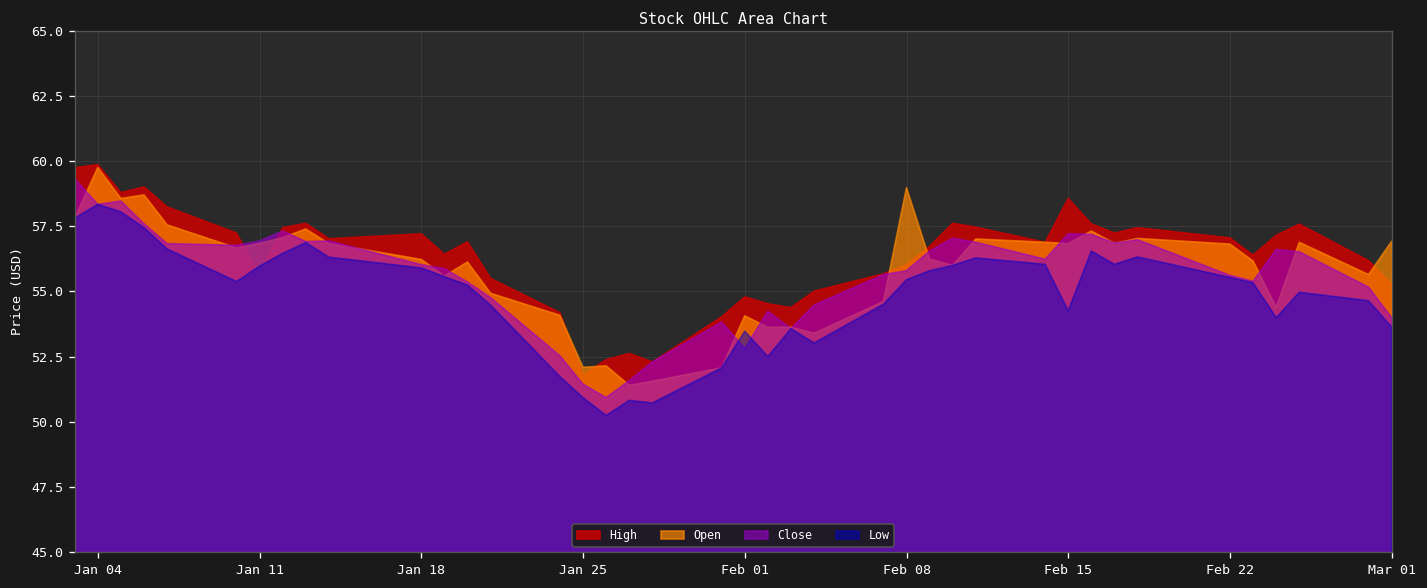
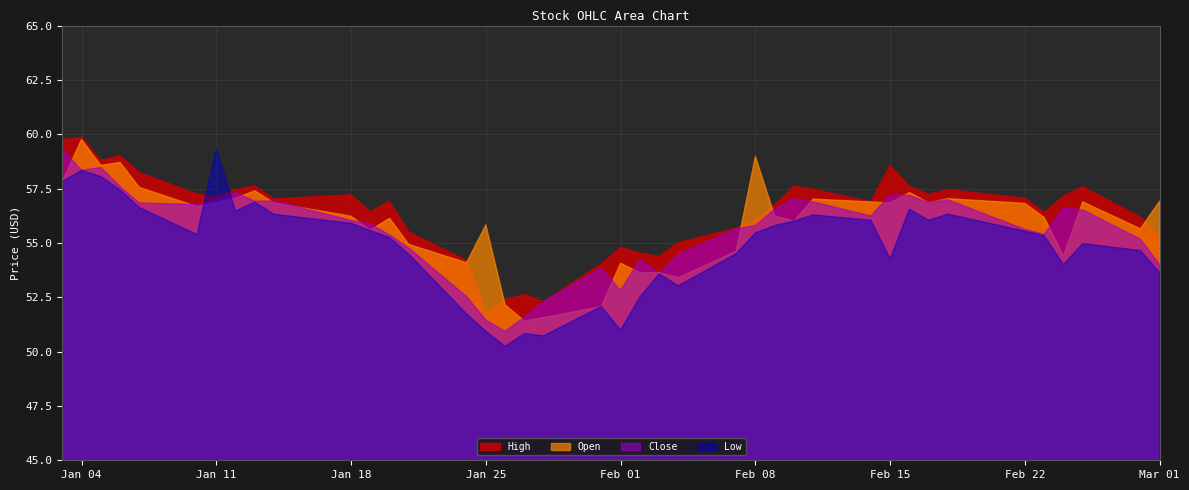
  {
    "High": {
-     "Jan 11": 55.7,
+     "Jan 11": 57.1,
      "Jan 18": 57.2,
      "Jan 25": 51.8,
      "Feb 01": 54.8,
      "Feb 08": 56.0,
      "Feb 15": 58.6,
      "Feb 22": 57.1,
      "Mar 01": 55.3
    },
    "Open": {
      "Jan 18": 56.2,
-     "Jan 25": 52.1,
+     "Jan 25": 55.8,
      "Feb 01": 54.1,
      "Feb 08": 59.0,
      "Feb 15": 56.8,
      "Feb 22": 56.8,
      "Mar 01": 56.9
    },
    "Close": {
      "Jan 18": 56.0,
      "Jan 25": 51.4,
      "Feb 01": 52.8,
      "Feb 08": 55.8,
      "Feb 15": 57.2,
      "Mar 01": 54.0
    },
    "Low": {
-     "Jan 11": 56.0,
+     "Jan 11": 59.3,
      "Jan 18": 55.9,
      "Jan 25": 50.9,
-     "Feb 01": 53.5,
+     "Feb 01": 51.0,
      "Feb 08": 55.5,
      "Feb 15": 54.3,
      "Mar 01": 53.6
    }
  }
